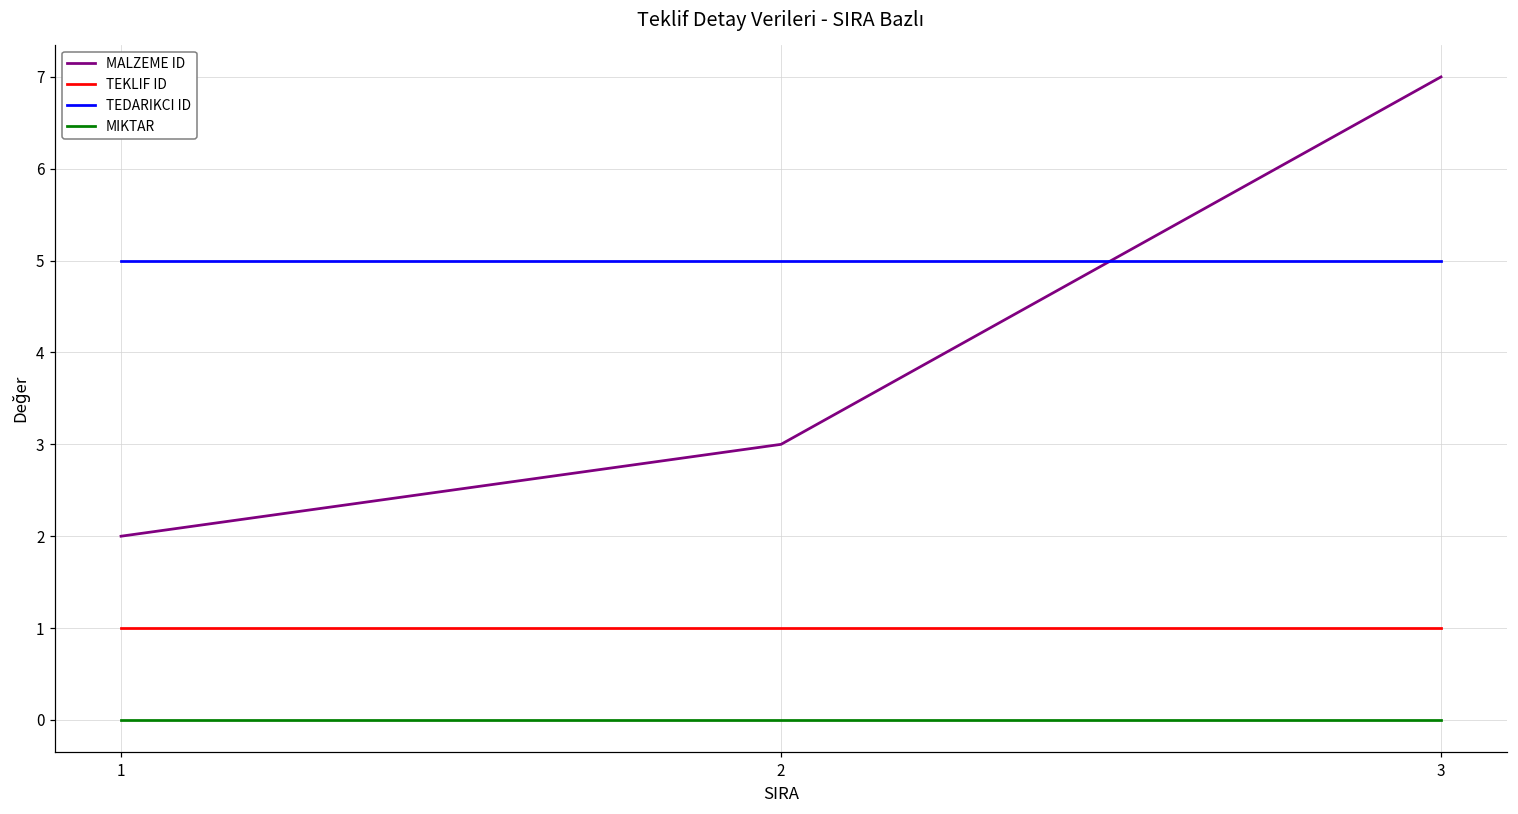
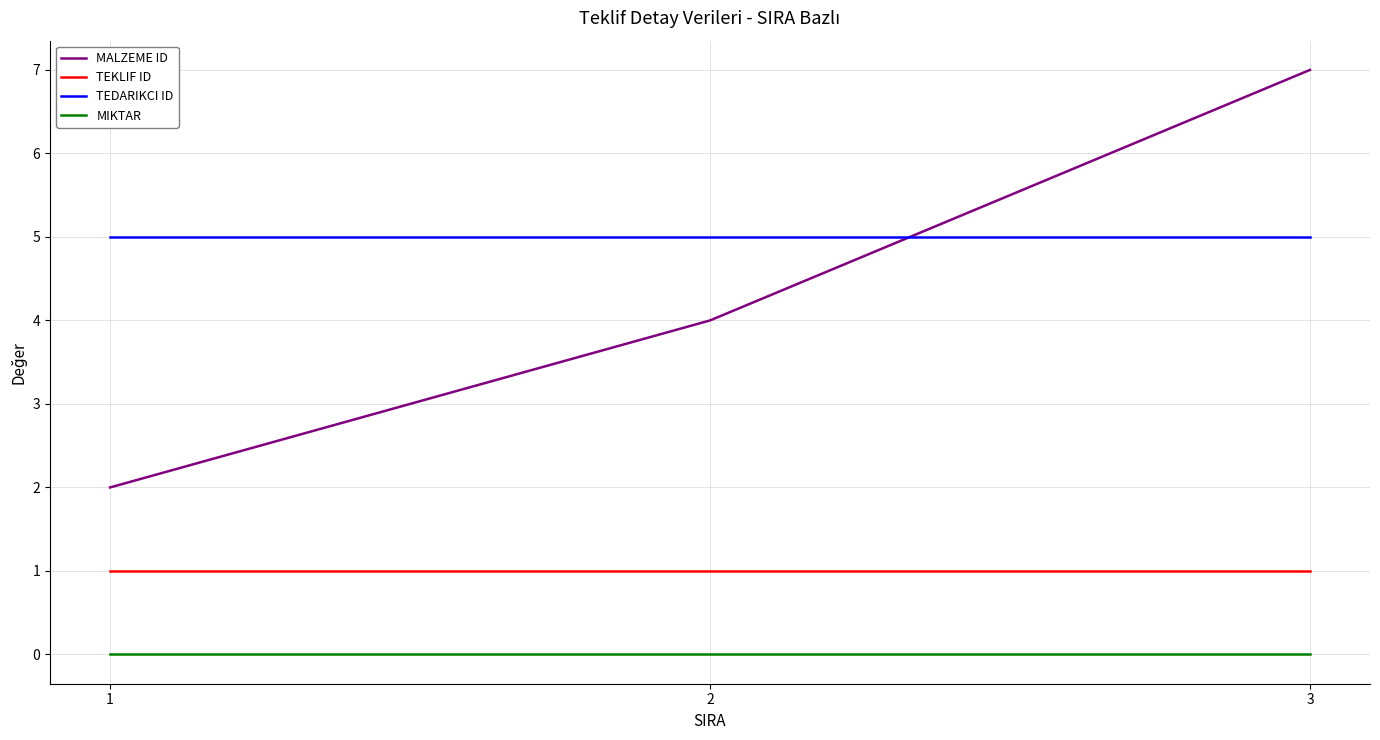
  {
    "MALZEME ID": {
      "1": 2,
-     "2": 3,
+     "2": 4,
      "3": 7
    },
    "TEKLIF ID": {
      "1": 1,
      "2": 1,
      "3": 1
    },
    "TEDARIKCI ID": {
      "1": 5,
      "2": 5,
      "3": 5
    },
    "MIKTAR": {
      "1": 0,
      "2": 0,
      "3": 0
    }
  }
